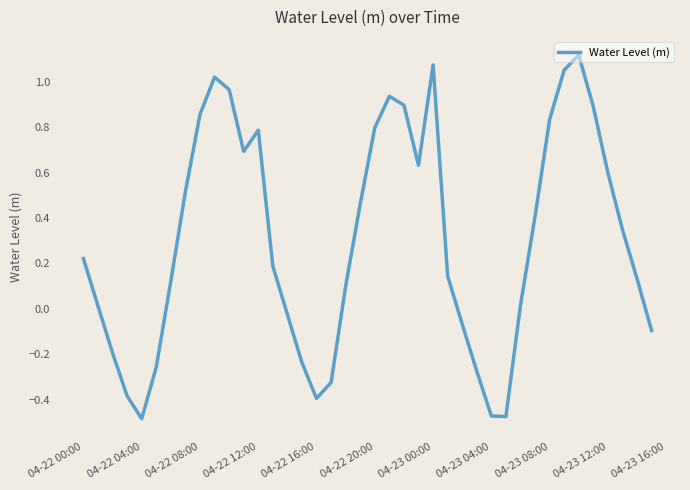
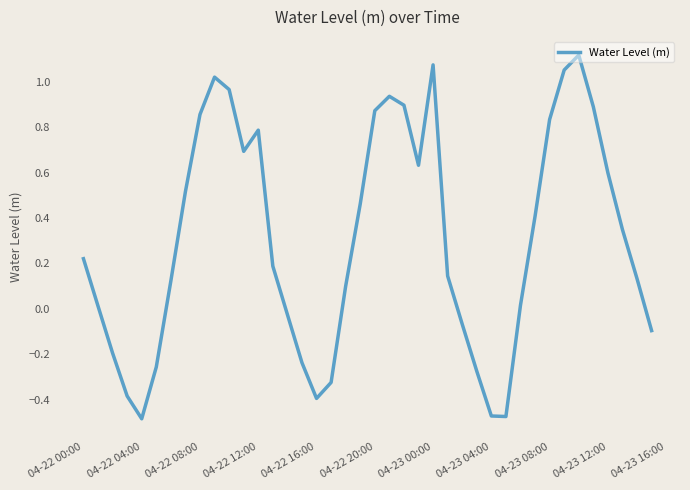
  {
    "04-22 00:00": 0.22,
    "04-22 04:00": -0.48,
    "04-22 08:00": 0.86,
    "04-22 12:00": 0.79,
    "04-22 16:00": -0.40,
-   "04-22 20:00": 0.80,
+   "04-22 20:00": 0.87,
    "04-23 00:00": 1.07,
    "04-23 04:00": -0.47,
    "04-23 08:00": 0.83,
    "04-23 12:00": 0.60
  }
